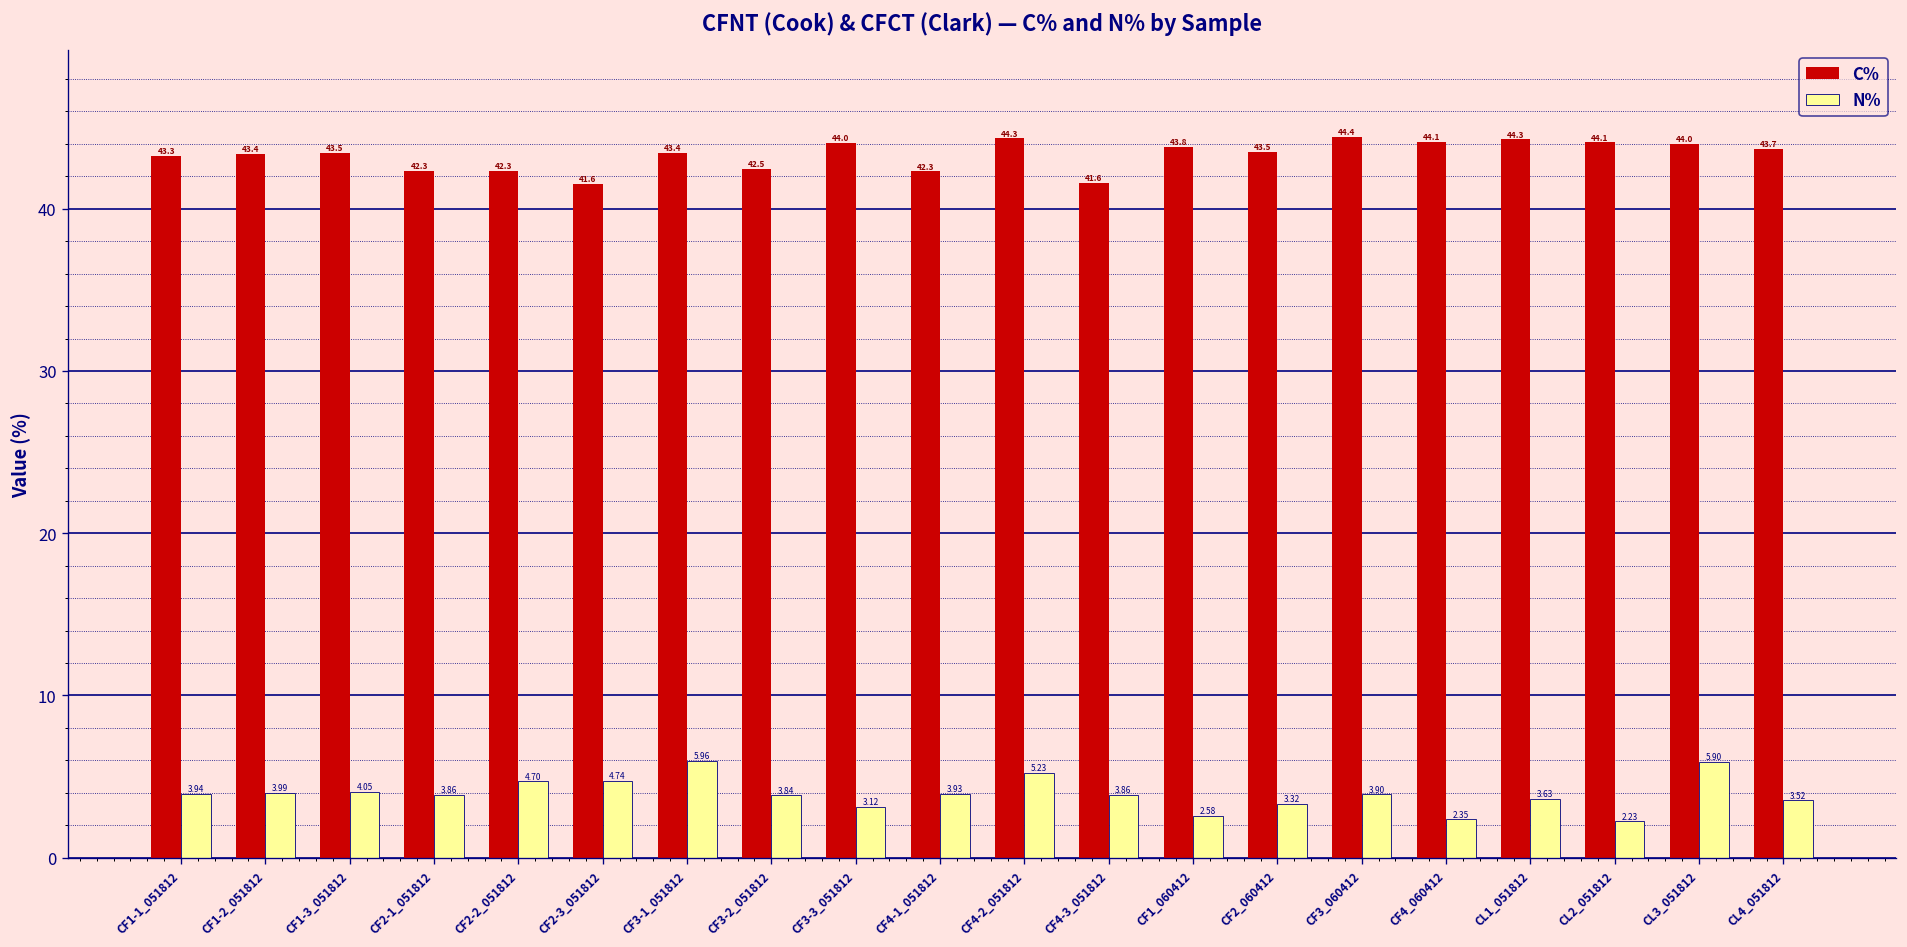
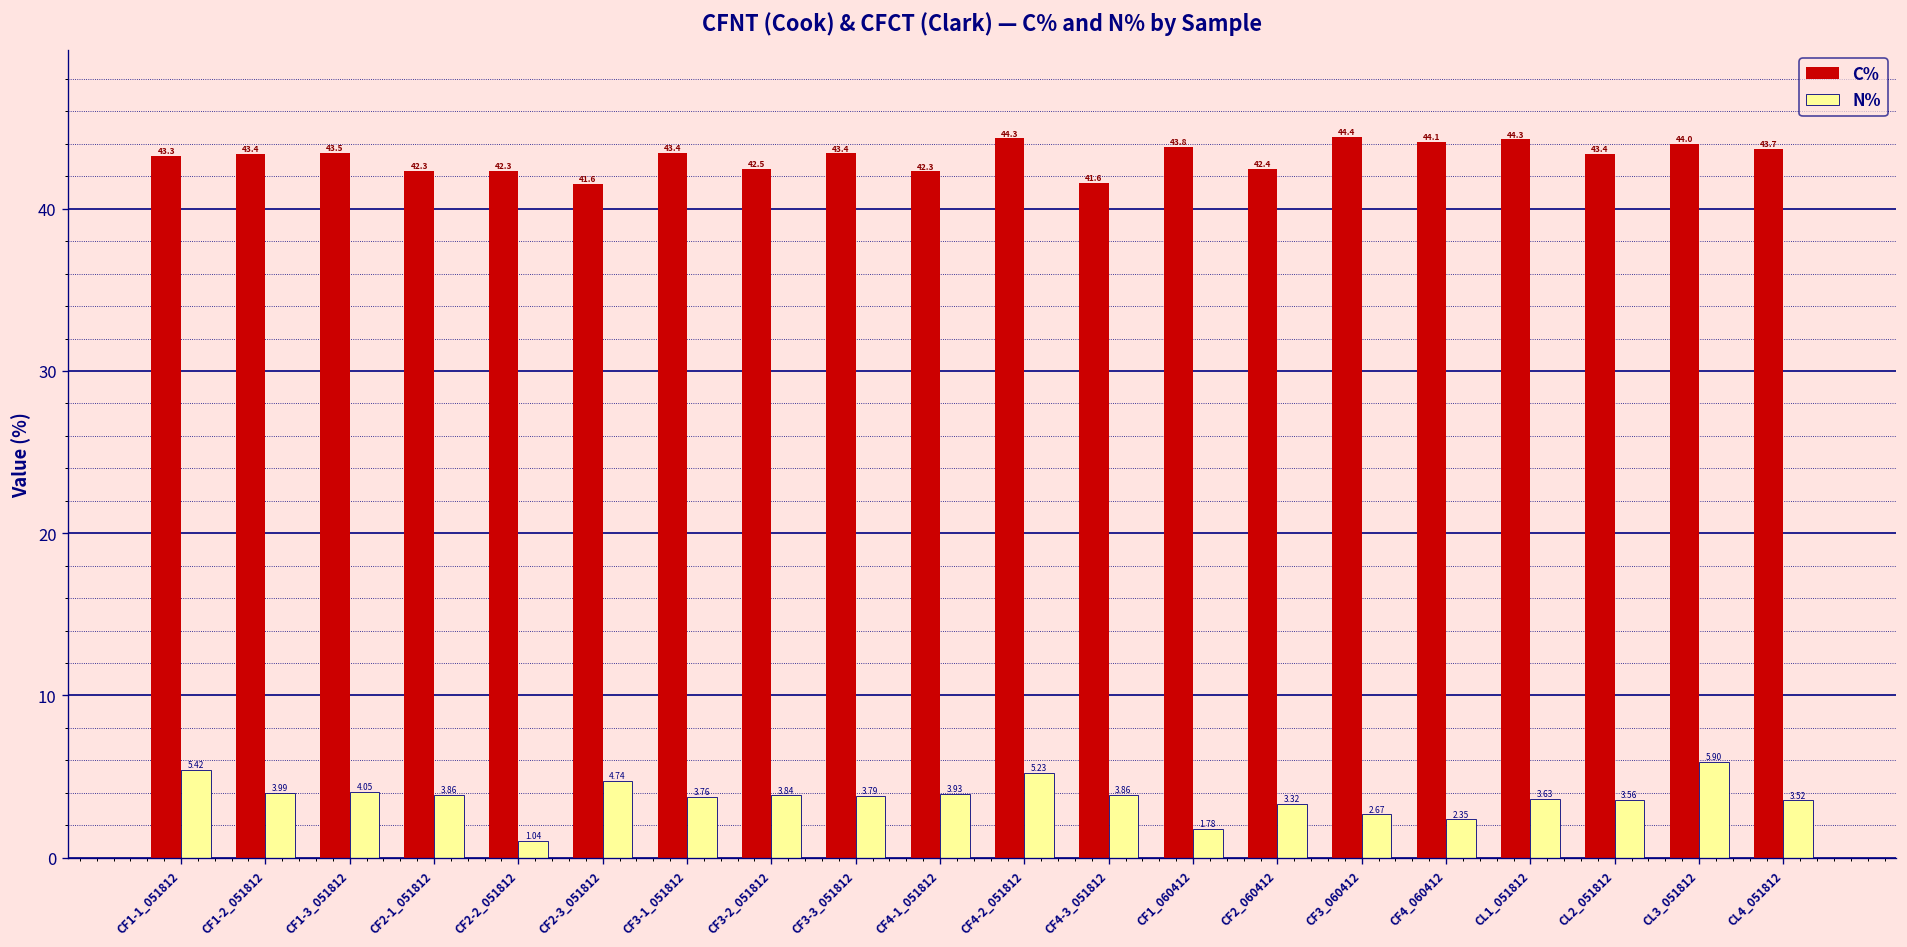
  {
    "C%": {
      "CF1-1_051812": 43.3,
      "CF1-2_051812": 43.4,
      "CF1-3_051812": 43.5,
      "CF2-1_051812": 42.3,
      "CF2-2_051812": 42.3,
      "CF2-3_051812": 41.6,
      "CF3-1_051812": 43.4,
      "CF3-2_051812": 42.5,
-     "CF3-3_051812": 44.0,
+     "CF3-3_051812": 43.4,
      "CF4-1_051812": 42.3,
      "CF4-2_051812": 44.3,
      "CF4-3_051812": 41.6,
      "CF1_060412": 43.8,
-     "CF2_060412": 43.5,
+     "CF2_060412": 42.4,
      "CF3_060412": 44.4,
      "CF4_060412": 44.1,
      "CL1_051812": 44.3,
-     "CL2_051812": 44.1,
+     "CL2_051812": 43.4,
      "CL3_051812": 44.0,
      "CL4_051812": 43.7
    },
    "N%": {
-     "CF1-1_051812": 3.94,
+     "CF1-1_051812": 5.42,
      "CF1-2_051812": 3.99,
      "CF1-3_051812": 4.05,
      "CF2-1_051812": 3.86,
-     "CF2-2_051812": 4.70,
+     "CF2-2_051812": 1.04,
      "CF2-3_051812": 4.74,
-     "CF3-1_051812": 5.96,
+     "CF3-1_051812": 3.76,
      "CF3-2_051812": 3.84,
-     "CF3-3_051812": 3.12,
+     "CF3-3_051812": 3.79,
      "CF4-1_051812": 3.93,
      "CF4-2_051812": 5.23,
      "CF4-3_051812": 3.86,
-     "CF1_060412": 2.58,
+     "CF1_060412": 1.78,
      "CF2_060412": 3.32,
-     "CF3_060412": 3.90,
+     "CF3_060412": 2.67,
      "CF4_060412": 2.35,
      "CL1_051812": 3.63,
-     "CL2_051812": 2.23,
+     "CL2_051812": 3.56,
      "CL3_051812": 5.90,
      "CL4_051812": 3.52
    }
  }
